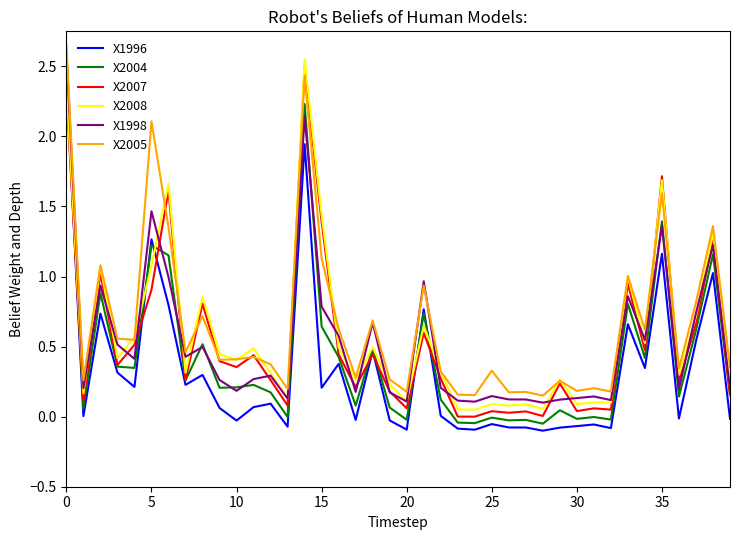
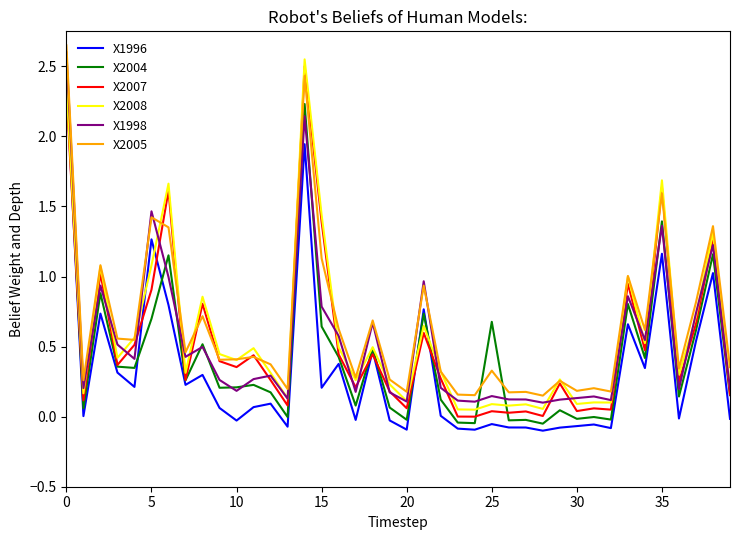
  {
    "X1996": {
      "0": 2.40,
      "5": 1.27,
      "10": -0.03,
      "15": 0.21,
      "20": -0.09,
      "25": -0.05,
      "30": -0.07,
      "35": 1.16
    },
    "X2004": {
      "0": 2.45,
-     "5": 1.22,
+     "5": 0.70,
      "10": 0.21,
      "15": 0.64,
      "20": -0.02,
-     "25": -0.01,
+     "25": 0.68,
      "30": -0.02,
      "35": 1.39
    },
    "X2007": {
      "0": 2.32,
      "5": 0.91,
      "10": 0.35,
      "15": 1.39,
      "20": 0.06,
      "25": 0.04,
      "30": 0.04,
-     "35": 1.72
+     "35": 1.64
    },
    "X2008": {
      "0": 2.36,
      "5": 1.08,
      "15": 1.44,
      "25": 0.09,
      "30": 0.09,
      "35": 1.69
    },
    "X1998": {
      "0": 2.60,
      "5": 1.47,
      "10": 0.18,
      "15": 0.79,
      "25": 0.15,
      "30": 0.13,
      "35": 1.36
    },
    "X2005": {
      "0": 2.65,
-     "5": 2.11,
+     "5": 1.42,
      "15": 1.13,
      "20": 0.18,
      "25": 0.33,
      "30": 0.18,
      "35": 1.59
    }
  }
